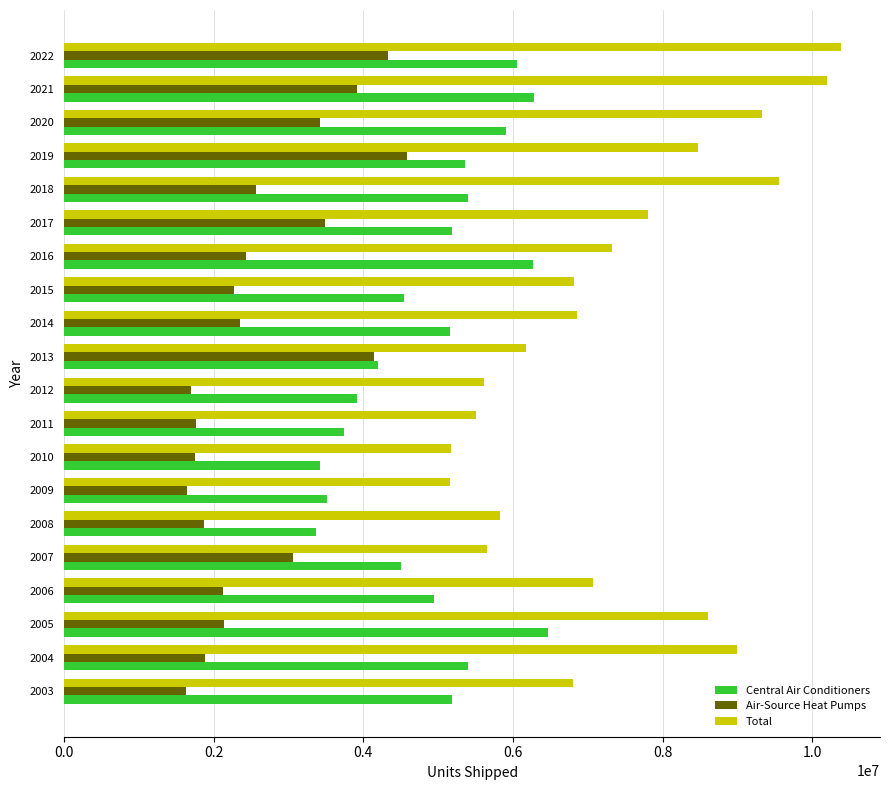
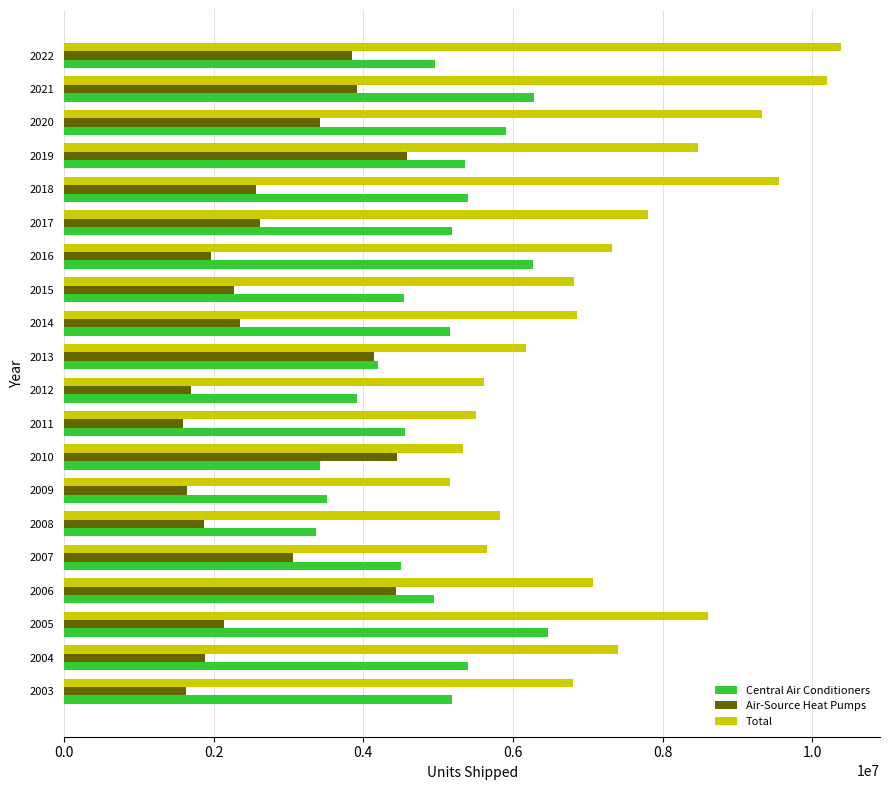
  {
    "Central Air Conditioners": {
-     "2022": 6100000,
+     "2022": 5000000,
      "2021": 6300000,
      "2020": 5900000,
      "2019": 5400000,
      "2018": 5400000,
      "2017": 5200000,
      "2016": 6300000,
      "2015": 4500000,
      "2014": 5200000,
      "2013": 4200000,
      "2012": 3900000,
-     "2011": 3700000,
+     "2011": 4600000,
      "2010": 3400000,
      "2009": 3500000,
      "2008": 3400000,
      "2007": 4500000,
      "2006": 5000000,
      "2005": 6500000,
      "2004": 5400000,
      "2003": 5200000
    },
    "Air-Source Heat Pumps": {
-     "2022": 4300000,
+     "2022": 3900000,
      "2021": 3900000,
      "2020": 3400000,
      "2019": 4600000,
      "2018": 2600000,
-     "2017": 3500000,
-     "2016": 2400000,
+     "2017": 2600000,
+     "2016": 2000000,
      "2015": 2300000,
      "2014": 2400000,
      "2013": 4100000,
      "2012": 1700000,
-     "2011": 1800000,
-     "2010": 1700000,
+     "2011": 1600000,
+     "2010": 4500000,
      "2009": 1600000,
      "2008": 1900000,
      "2007": 3100000,
-     "2006": 2100000,
+     "2006": 4400000,
      "2005": 2100000,
      "2004": 1900000,
      "2003": 1600000
    },
    "Total": {
      "2022": 10400000,
      "2021": 10200000,
      "2020": 9300000,
      "2019": 8500000,
      "2018": 9600000,
      "2017": 7800000,
      "2016": 7300000,
      "2015": 6800000,
      "2014": 6900000,
      "2013": 6200000,
      "2012": 5600000,
      "2011": 5500000,
-     "2010": 5200000,
+     "2010": 5300000,
      "2009": 5200000,
      "2008": 5800000,
      "2007": 5600000,
      "2006": 7100000,
      "2005": 8600000,
-     "2004": 9000000,
+     "2004": 7400000,
      "2003": 6800000
    }
  }
